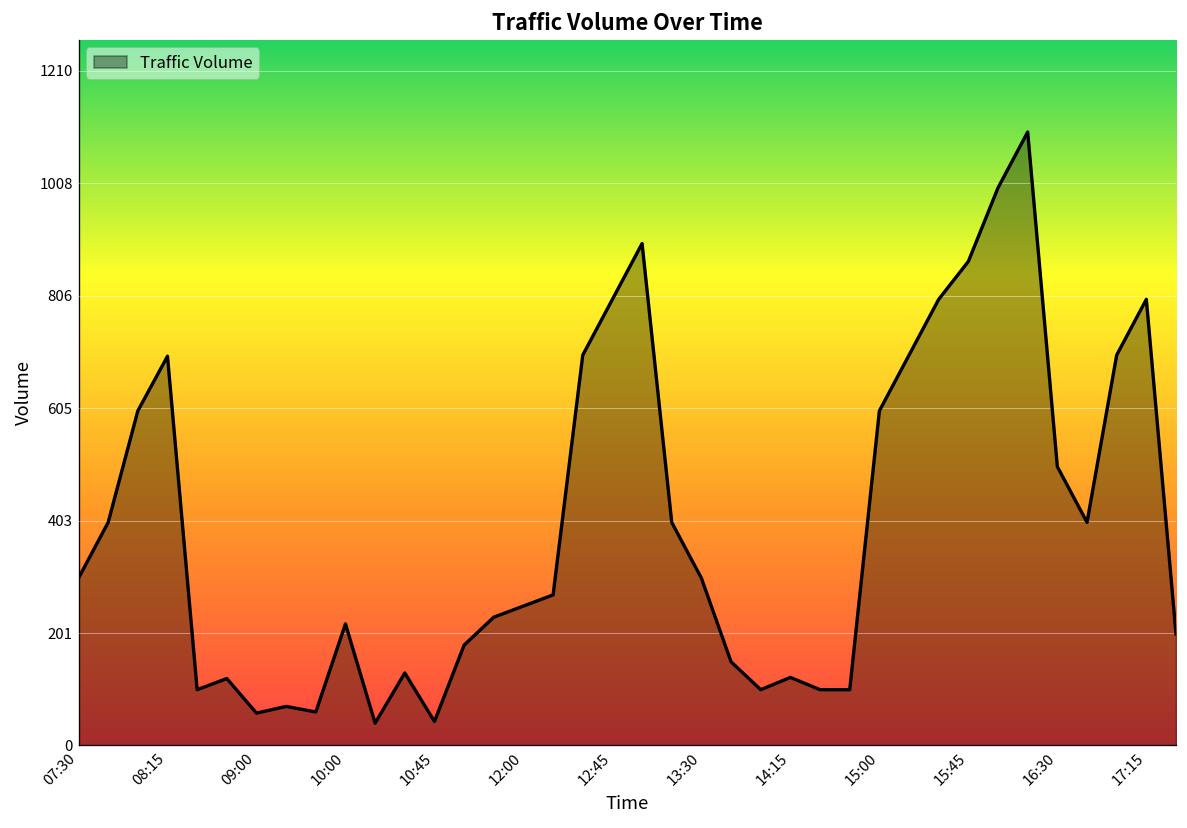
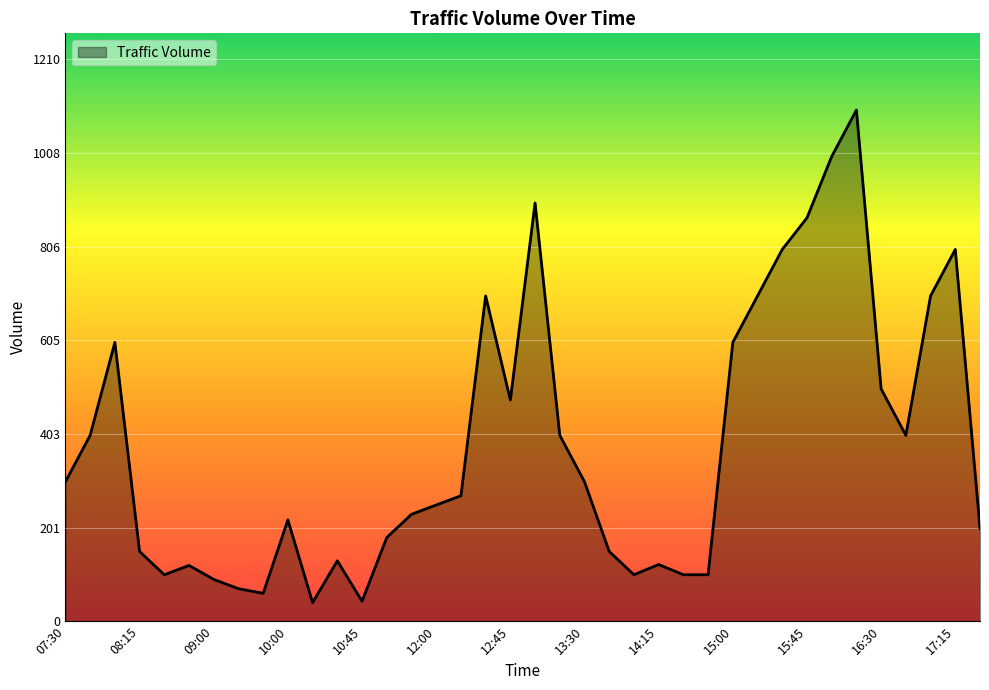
  {
    "07:30": 300,
-   "08:15": 700,
-   "09:00": 60,
+   "08:15": 150,
+   "09:00": 90,
    "10:00": 220,
    "10:45": 40,
    "12:00": 250,
-   "12:45": 800,
+   "12:45": 480,
    "13:30": 300,
    "14:15": 120,
    "15:00": 600,
    "15:45": 870,
    "16:30": 500,
    "17:15": 800
  }
